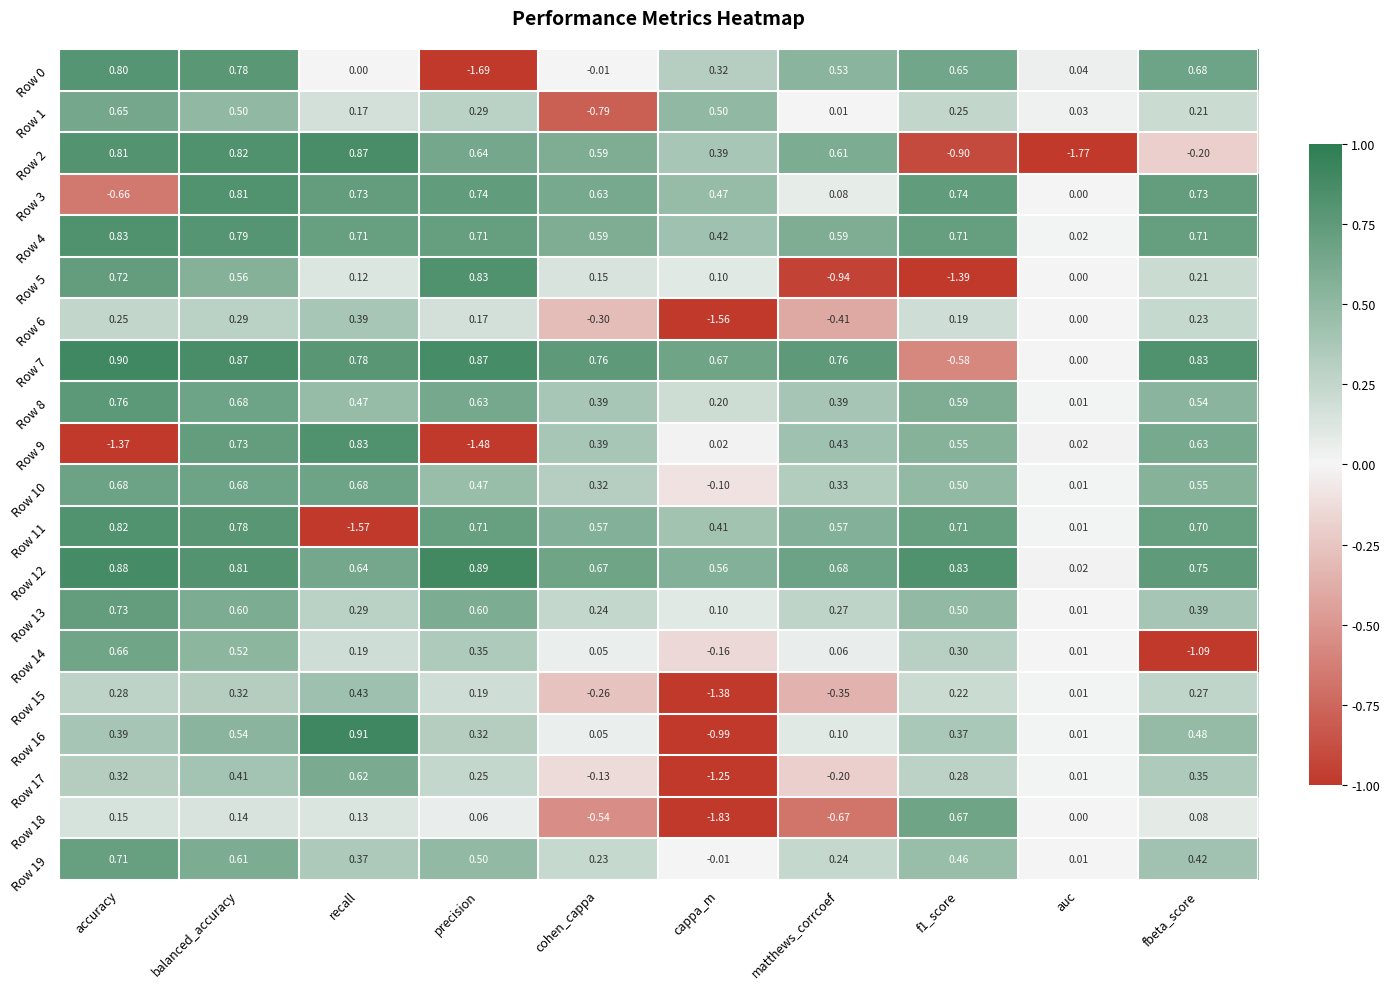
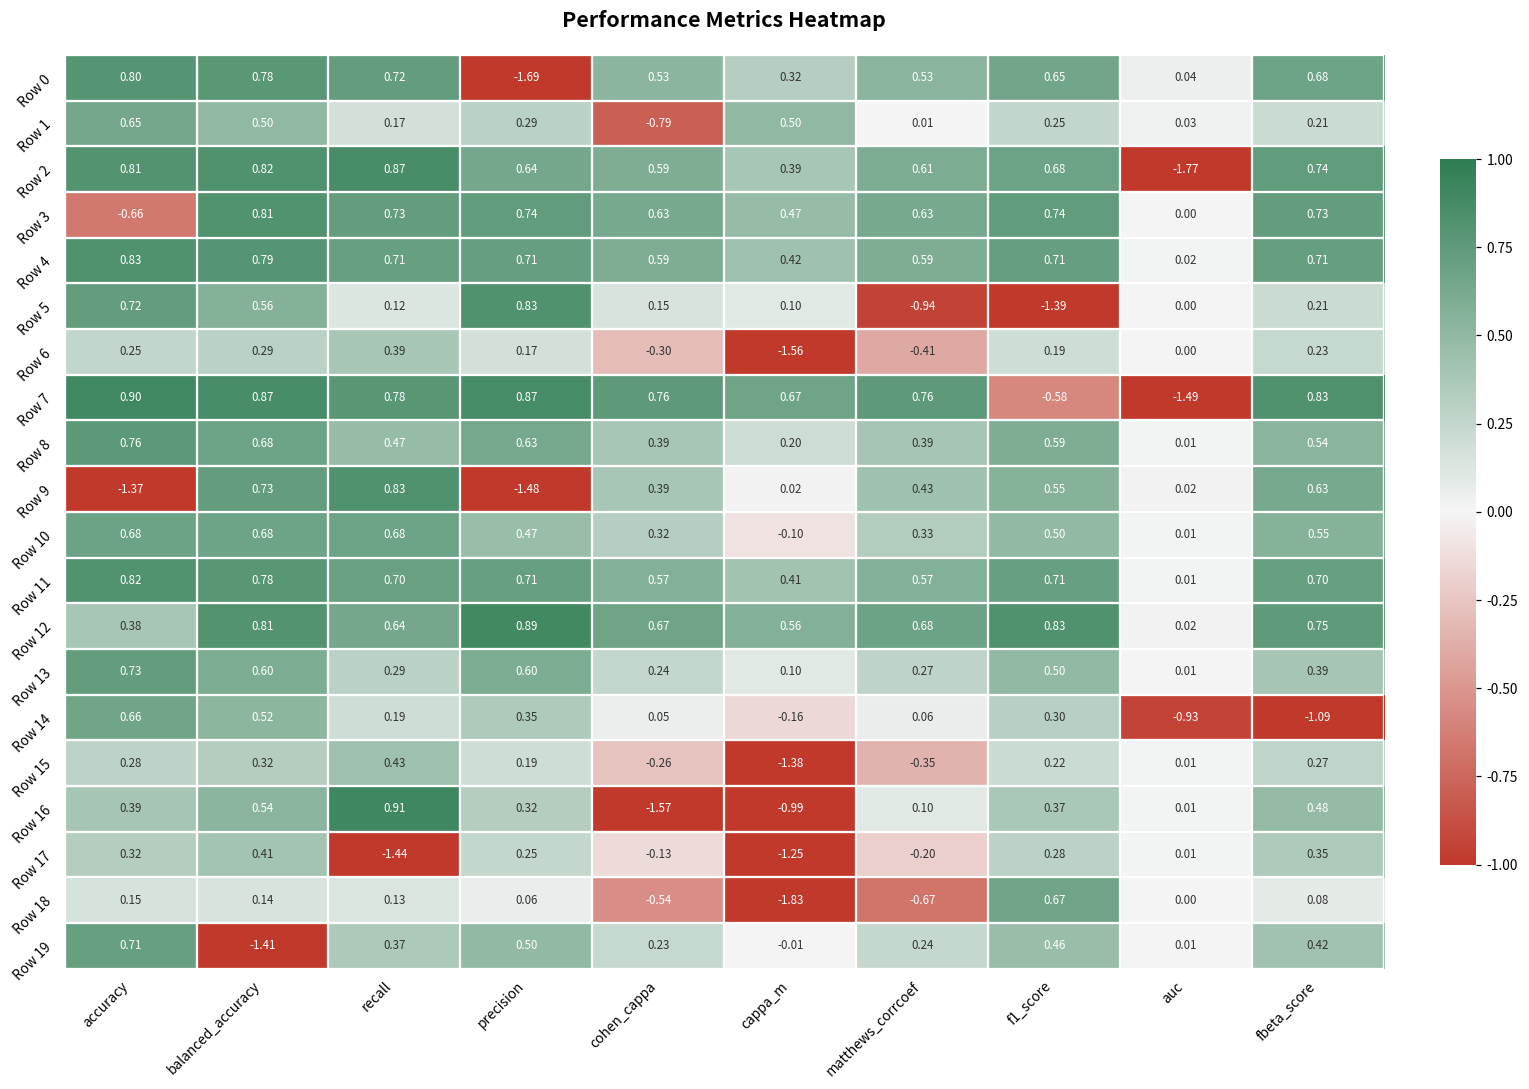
  {
    "Row 0": {
      "accuracy": 0.80,
      "balanced_accuracy": 0.78,
-     "recall": 0.00,
+     "recall": 0.72,
      "precision": -1.69,
-     "cohen_cappa": -0.01,
+     "cohen_cappa": 0.53,
      "cappa_m": 0.32,
      "matthews_corrcoef": 0.53,
      "f1_score": 0.65,
      "auc": 0.04,
      "fbeta_score": 0.68
    },
    "Row 1": {
      "accuracy": 0.65,
      "balanced_accuracy": 0.50,
      "recall": 0.17,
      "precision": 0.29,
      "cohen_cappa": -0.79,
      "cappa_m": 0.50,
      "matthews_corrcoef": 0.01,
      "f1_score": 0.25,
      "auc": 0.03,
      "fbeta_score": 0.21
    },
    "Row 2": {
      "accuracy": 0.81,
      "balanced_accuracy": 0.82,
      "recall": 0.87,
      "precision": 0.64,
      "cohen_cappa": 0.59,
      "cappa_m": 0.39,
      "matthews_corrcoef": 0.61,
-     "f1_score": -0.90,
+     "f1_score": 0.68,
      "auc": -1.77,
-     "fbeta_score": -0.20
+     "fbeta_score": 0.74
    },
    "Row 3": {
      "accuracy": -0.66,
      "balanced_accuracy": 0.81,
      "recall": 0.73,
      "precision": 0.74,
      "cohen_cappa": 0.63,
      "cappa_m": 0.47,
-     "matthews_corrcoef": 0.08,
+     "matthews_corrcoef": 0.63,
      "f1_score": 0.74,
      "auc": 0.00,
      "fbeta_score": 0.73
    },
    "Row 4": {
      "accuracy": 0.83,
      "balanced_accuracy": 0.79,
      "recall": 0.71,
      "precision": 0.71,
      "cohen_cappa": 0.59,
      "cappa_m": 0.42,
      "matthews_corrcoef": 0.59,
      "f1_score": 0.71,
      "auc": 0.02,
      "fbeta_score": 0.71
    },
    "Row 5": {
      "accuracy": 0.72,
      "balanced_accuracy": 0.56,
      "recall": 0.12,
      "precision": 0.83,
      "cohen_cappa": 0.15,
      "cappa_m": 0.10,
      "matthews_corrcoef": -0.94,
      "f1_score": -1.39,
      "auc": 0.00,
      "fbeta_score": 0.21
    },
    "Row 6": {
      "accuracy": 0.25,
      "balanced_accuracy": 0.29,
      "recall": 0.39,
      "precision": 0.17,
      "cohen_cappa": -0.30,
      "cappa_m": -1.56,
      "matthews_corrcoef": -0.41,
      "f1_score": 0.19,
      "auc": 0.00,
      "fbeta_score": 0.23
    },
    "Row 7": {
      "accuracy": 0.90,
      "balanced_accuracy": 0.87,
      "recall": 0.78,
      "precision": 0.87,
      "cohen_cappa": 0.76,
      "cappa_m": 0.67,
      "matthews_corrcoef": 0.76,
      "f1_score": -0.58,
-     "auc": 0.00,
+     "auc": -1.49,
      "fbeta_score": 0.83
    },
    "Row 8": {
      "accuracy": 0.76,
      "balanced_accuracy": 0.68,
      "recall": 0.47,
      "precision": 0.63,
      "cohen_cappa": 0.39,
      "cappa_m": 0.20,
      "matthews_corrcoef": 0.39,
      "f1_score": 0.59,
      "auc": 0.01,
      "fbeta_score": 0.54
    },
    "Row 9": {
      "accuracy": -1.37,
      "balanced_accuracy": 0.73,
      "recall": 0.83,
      "precision": -1.48,
      "cohen_cappa": 0.39,
      "cappa_m": 0.02,
      "matthews_corrcoef": 0.43,
      "f1_score": 0.55,
      "auc": 0.02,
      "fbeta_score": 0.63
    },
    "Row 10": {
      "accuracy": 0.68,
      "balanced_accuracy": 0.68,
      "recall": 0.68,
      "precision": 0.47,
      "cohen_cappa": 0.32,
      "cappa_m": -0.10,
      "matthews_corrcoef": 0.33,
      "f1_score": 0.50,
      "auc": 0.01,
      "fbeta_score": 0.55
    },
    "Row 11": {
      "accuracy": 0.82,
      "balanced_accuracy": 0.78,
-     "recall": -1.57,
+     "recall": 0.70,
      "precision": 0.71,
      "cohen_cappa": 0.57,
      "cappa_m": 0.41,
      "matthews_corrcoef": 0.57,
      "f1_score": 0.71,
      "auc": 0.01,
      "fbeta_score": 0.70
    },
    "Row 12": {
-     "accuracy": 0.88,
+     "accuracy": 0.38,
      "balanced_accuracy": 0.81,
      "recall": 0.64,
      "precision": 0.89,
      "cohen_cappa": 0.67,
      "cappa_m": 0.56,
      "matthews_corrcoef": 0.68,
      "f1_score": 0.83,
      "auc": 0.02,
      "fbeta_score": 0.75
    },
    "Row 13": {
      "accuracy": 0.73,
      "balanced_accuracy": 0.60,
      "recall": 0.29,
      "precision": 0.60,
      "cohen_cappa": 0.24,
      "cappa_m": 0.10,
      "matthews_corrcoef": 0.27,
      "f1_score": 0.50,
      "auc": 0.01,
      "fbeta_score": 0.39
    },
    "Row 14": {
      "accuracy": 0.66,
      "balanced_accuracy": 0.52,
      "recall": 0.19,
      "precision": 0.35,
      "cohen_cappa": 0.05,
      "cappa_m": -0.16,
      "matthews_corrcoef": 0.06,
      "f1_score": 0.30,
-     "auc": 0.01,
+     "auc": -0.93,
      "fbeta_score": -1.09
    },
    "Row 15": {
      "accuracy": 0.28,
      "balanced_accuracy": 0.32,
      "recall": 0.43,
      "precision": 0.19,
      "cohen_cappa": -0.26,
      "cappa_m": -1.38,
      "matthews_corrcoef": -0.35,
      "f1_score": 0.22,
      "auc": 0.01,
      "fbeta_score": 0.27
    },
    "Row 16": {
      "accuracy": 0.39,
      "balanced_accuracy": 0.54,
      "recall": 0.91,
      "precision": 0.32,
-     "cohen_cappa": 0.05,
+     "cohen_cappa": -1.57,
      "cappa_m": -0.99,
      "matthews_corrcoef": 0.10,
      "f1_score": 0.37,
      "auc": 0.01,
      "fbeta_score": 0.48
    },
    "Row 17": {
      "accuracy": 0.32,
      "balanced_accuracy": 0.41,
-     "recall": 0.62,
+     "recall": -1.44,
      "precision": 0.25,
      "cohen_cappa": -0.13,
      "cappa_m": -1.25,
      "matthews_corrcoef": -0.20,
      "f1_score": 0.28,
      "auc": 0.01,
      "fbeta_score": 0.35
    },
    "Row 18": {
      "accuracy": 0.15,
      "balanced_accuracy": 0.14,
      "recall": 0.13,
      "precision": 0.06,
      "cohen_cappa": -0.54,
      "cappa_m": -1.83,
      "matthews_corrcoef": -0.67,
      "f1_score": 0.67,
      "auc": 0.00,
      "fbeta_score": 0.08
    },
    "Row 19": {
      "accuracy": 0.71,
-     "balanced_accuracy": 0.61,
+     "balanced_accuracy": -1.41,
      "recall": 0.37,
      "precision": 0.50,
      "cohen_cappa": 0.23,
      "cappa_m": -0.01,
      "matthews_corrcoef": 0.24,
      "f1_score": 0.46,
      "auc": 0.01,
      "fbeta_score": 0.42
    }
  }
